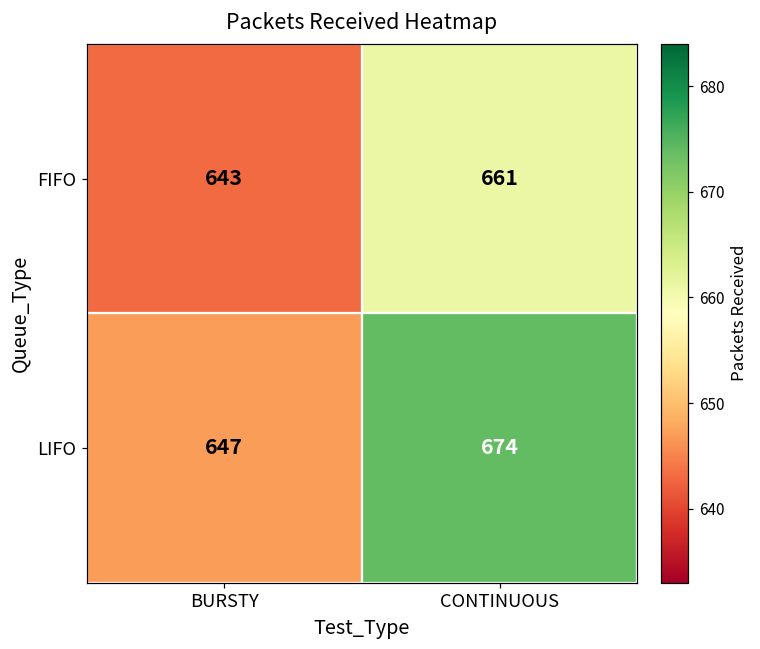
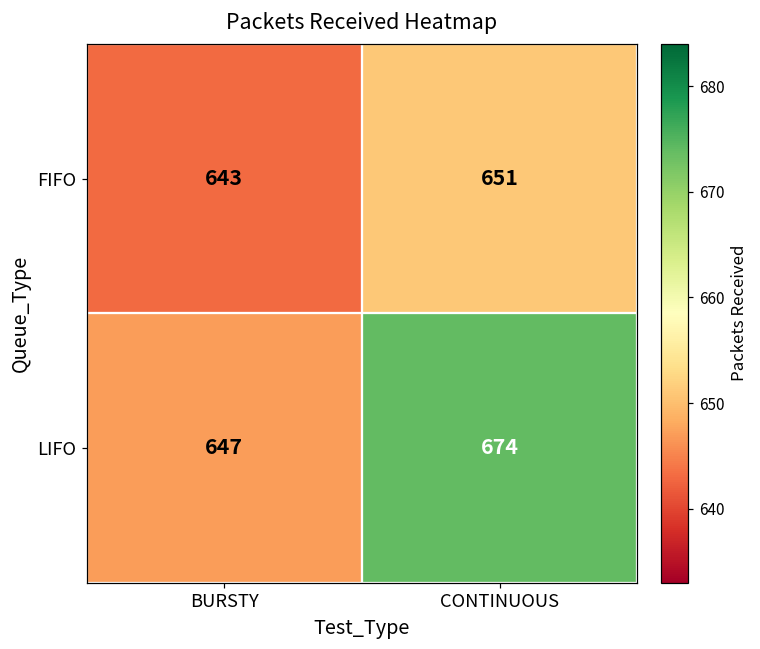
  {
    "FIFO": {
      "BURSTY": 643,
-     "CONTINUOUS": 661
+     "CONTINUOUS": 651
    },
    "LIFO": {
      "BURSTY": 647,
      "CONTINUOUS": 674
    }
  }
